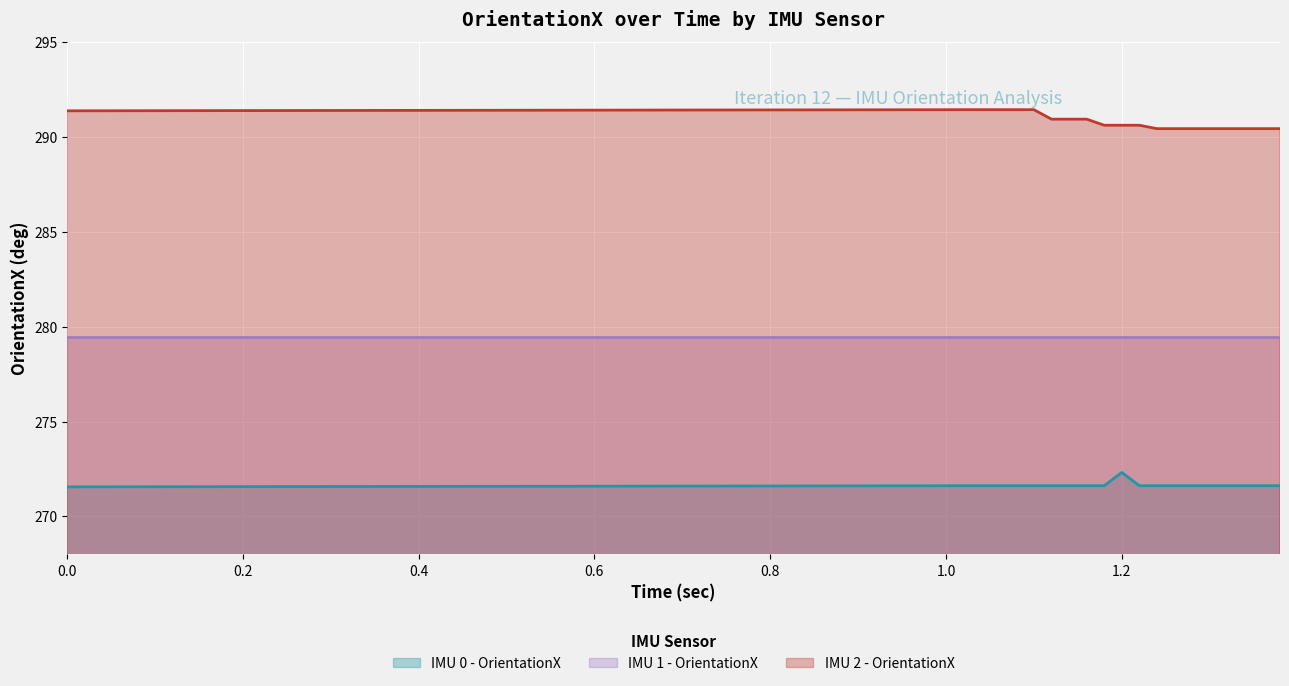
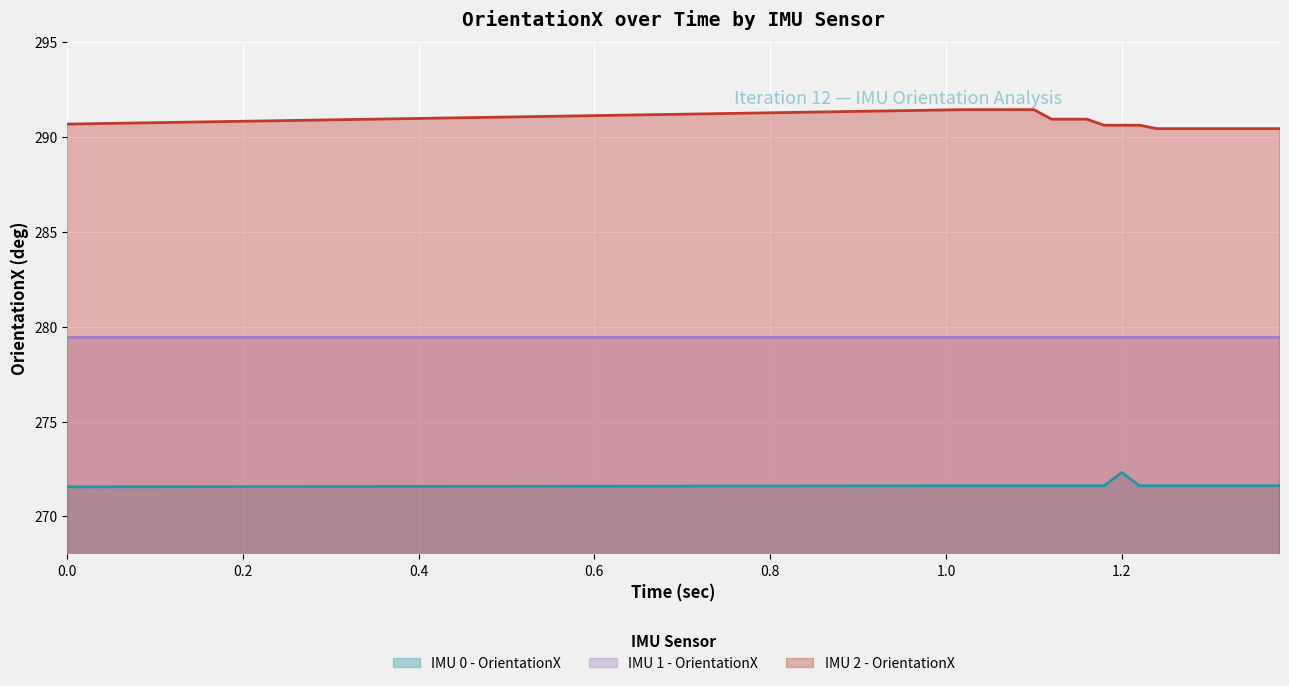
  {
    "IMU 0 - OrientationX": {
      "0.0": 271.6,
      "1.2": 272.3
    },
    "IMU 1 - OrientationX": {
      "0.0": 279.4,
      "1.2": 279.4
    },
    "IMU 2 - OrientationX": {
-     "0.0": 291.4,
+     "0.0": 290.7,
      "1.2": 290.6
    }
  }
